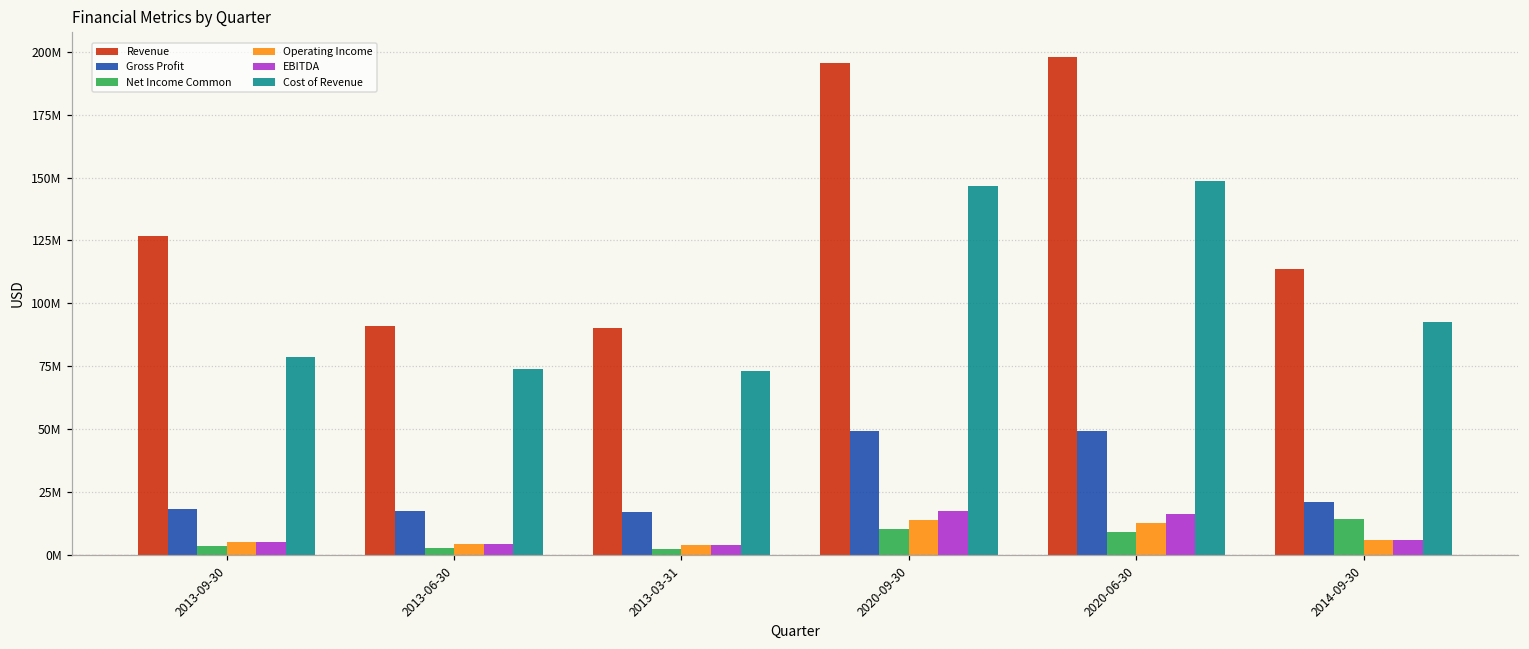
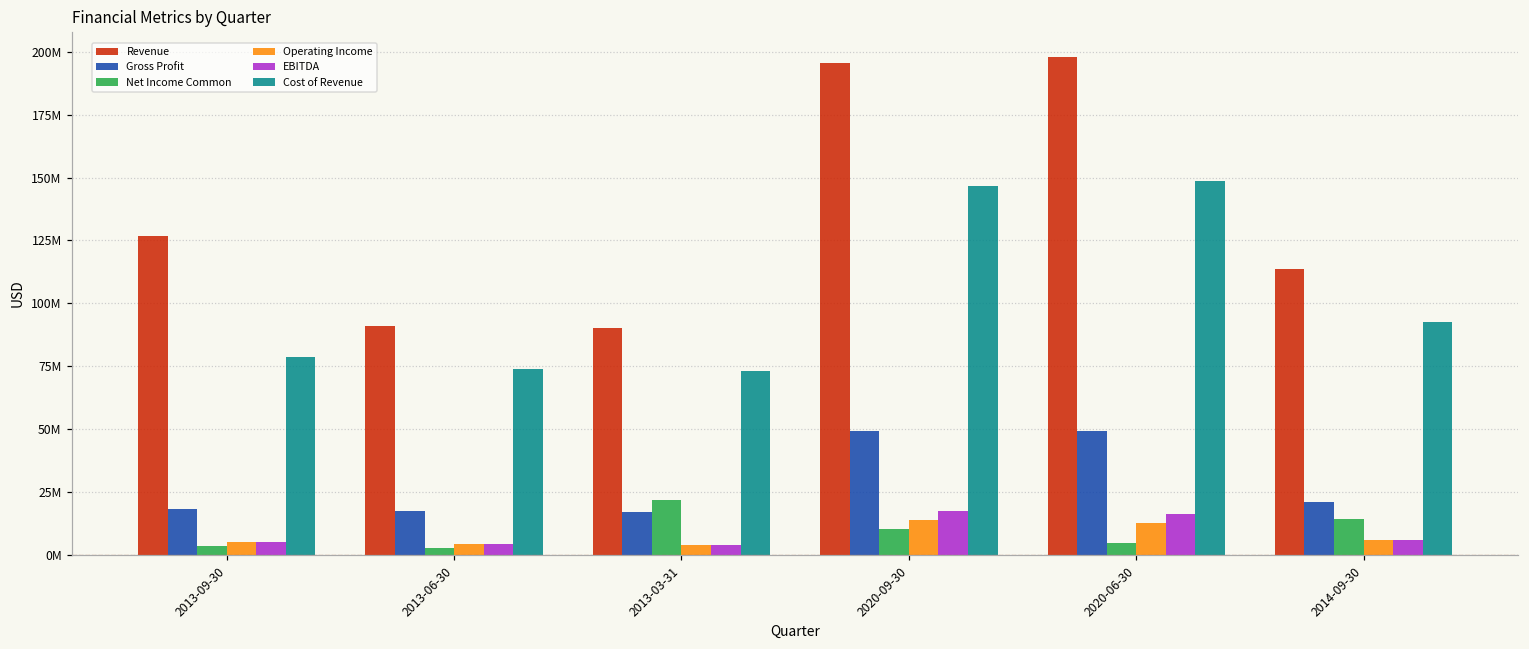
  {
    "Revenue": {
      "2013-09-30": 127000000,
      "2013-06-30": 91000000,
      "2013-03-31": 90000000,
      "2020-09-30": 196000000,
      "2020-06-30": 198000000,
      "2014-09-30": 113000000
    },
    "Gross Profit": {
      "2013-09-30": 18000000,
      "2013-06-30": 17000000,
      "2013-03-31": 17000000,
      "2020-09-30": 49000000,
      "2020-06-30": 49000000,
      "2014-09-30": 21000000
    },
    "Net Income Common": {
      "2013-09-30": 4000000,
      "2013-06-30": 3000000,
-     "2013-03-31": 2000000,
+     "2013-03-31": 22000000,
      "2020-09-30": 10000000,
-     "2020-06-30": 9000000,
+     "2020-06-30": 5000000,
      "2014-09-30": 14000000
    },
    "Operating Income": {
      "2013-09-30": 5000000,
      "2013-06-30": 4000000,
      "2013-03-31": 4000000,
      "2020-09-30": 14000000,
      "2020-06-30": 13000000,
      "2014-09-30": 6000000
    },
    "EBITDA": {
      "2013-09-30": 5000000,
      "2013-06-30": 4000000,
      "2013-03-31": 4000000,
      "2020-09-30": 17000000,
      "2020-06-30": 16000000,
      "2014-09-30": 6000000
    },
    "Cost of Revenue": {
      "2013-09-30": 78000000,
      "2013-06-30": 74000000,
      "2013-03-31": 73000000,
      "2020-09-30": 147000000,
      "2020-06-30": 149000000,
      "2014-09-30": 92000000
    }
  }
